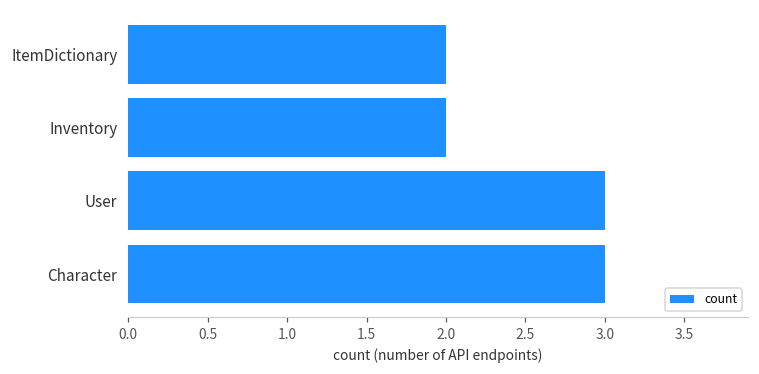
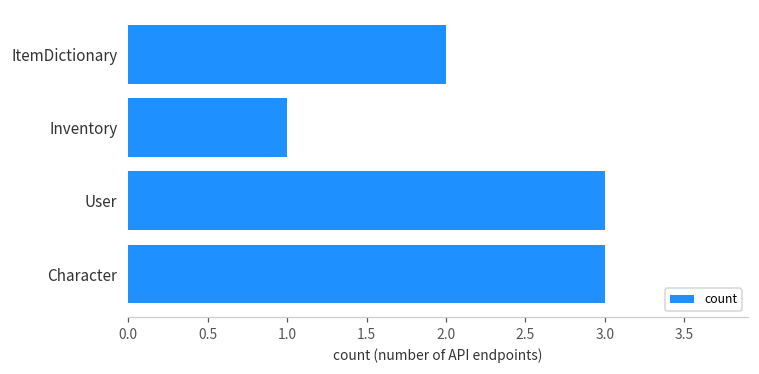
  {
    "ItemDictionary": 2,
-   "Inventory": 2,
+   "Inventory": 1,
    "User": 3,
    "Character": 3
  }
